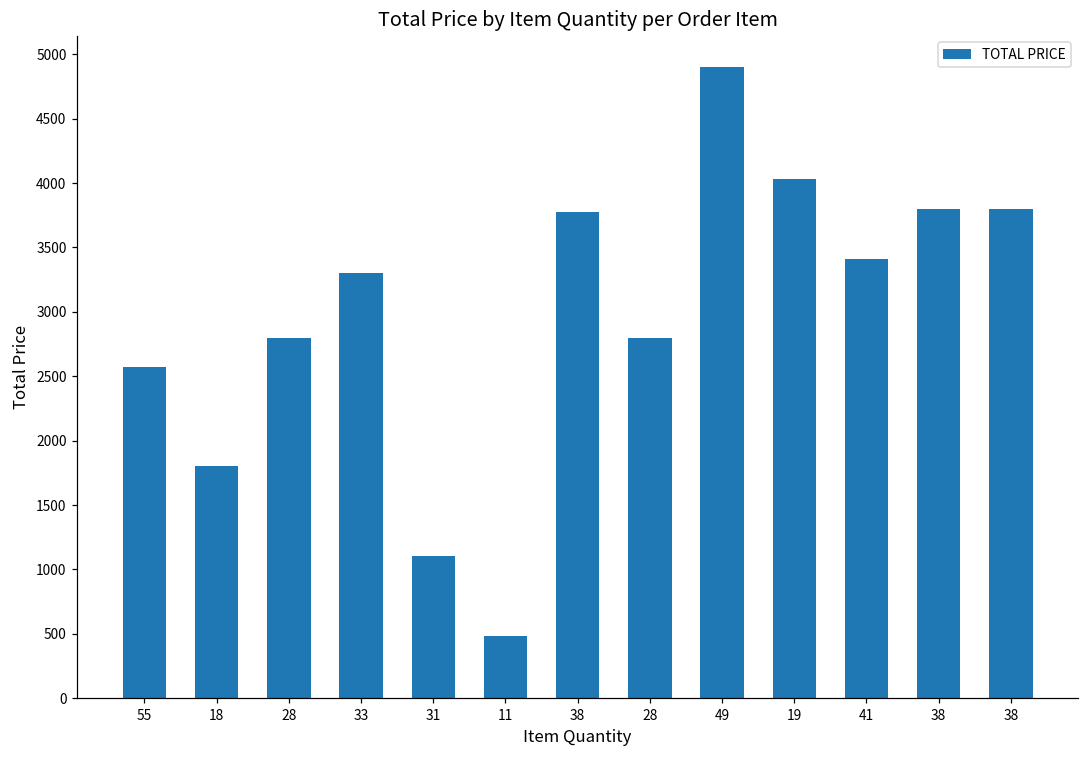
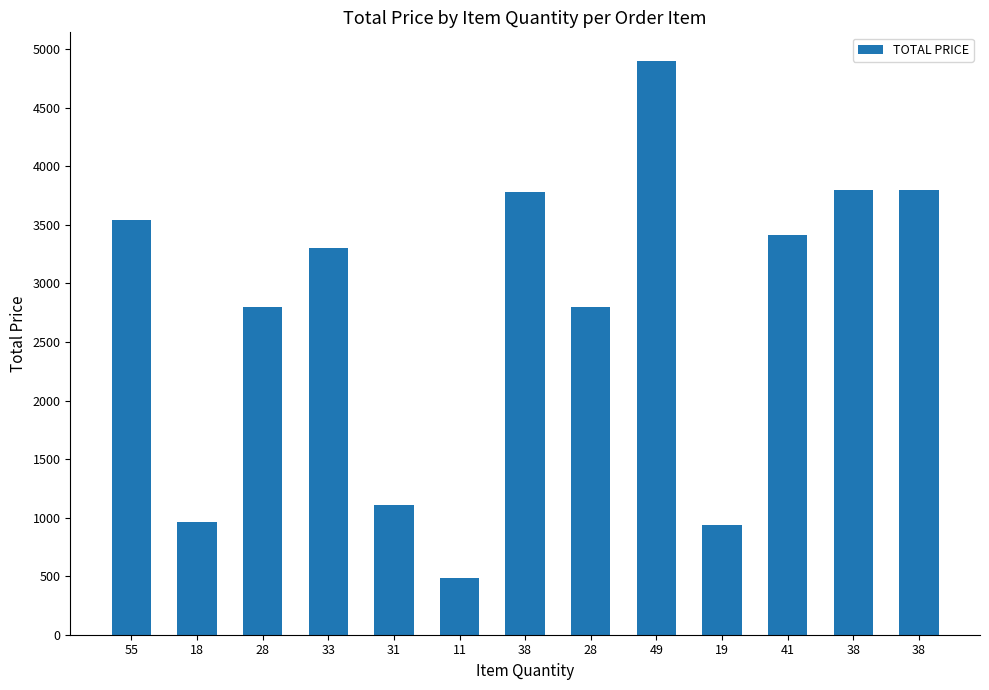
  {
-   "55": 2580,
-   "18": 1800,
+   "55": 3540,
+   "18": 960,
    "33": 3300,
    "31": 1110,
    "11": 480,
    "49": 4900,
-   "19": 4030,
+   "19": 940,
    "41": 3410
  }
